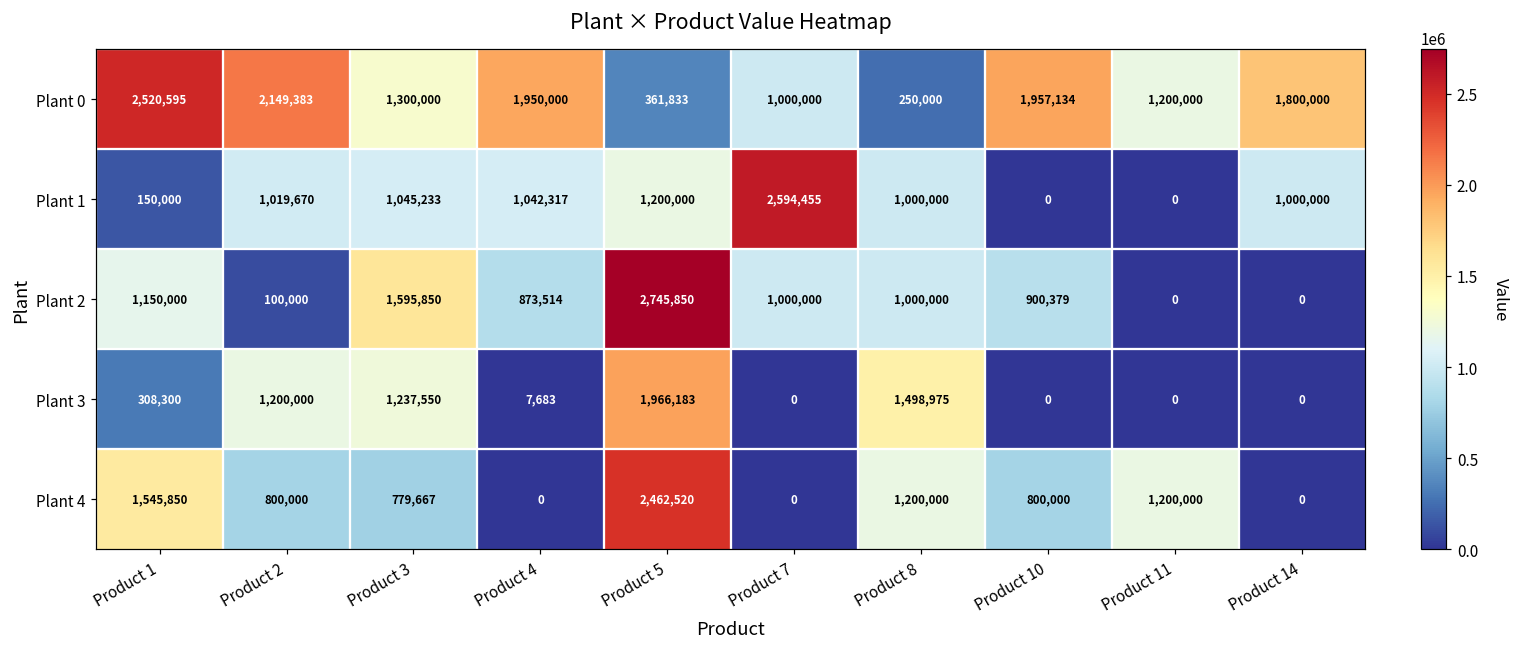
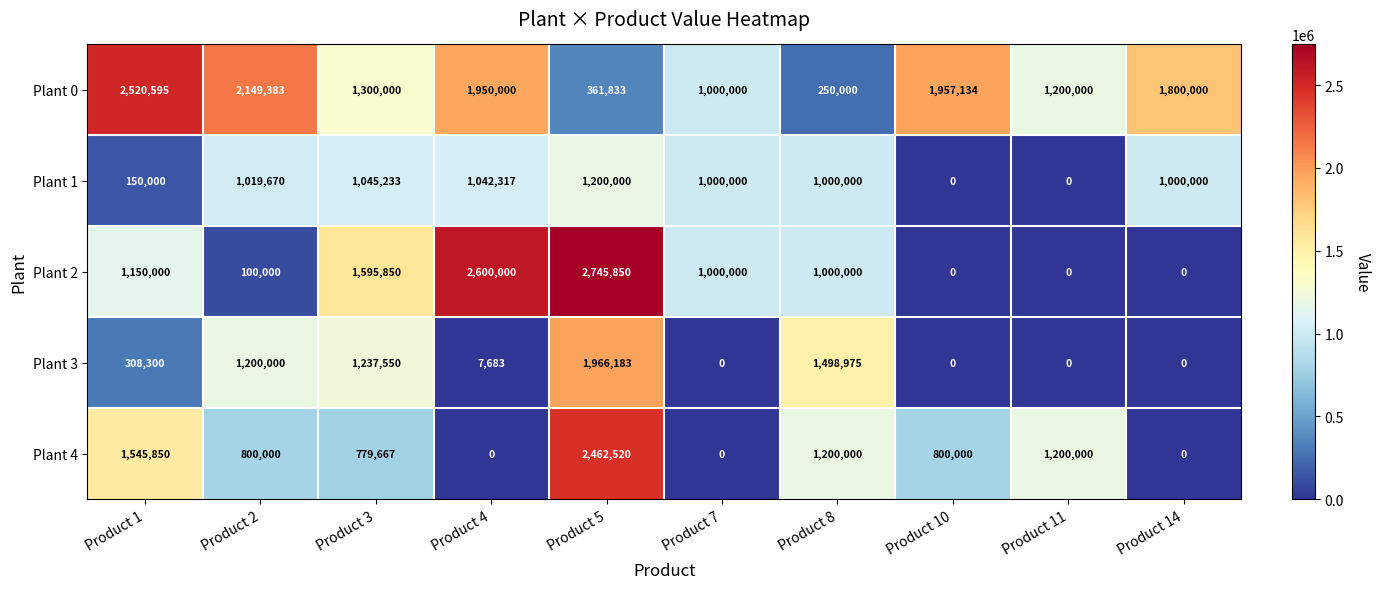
  {
    "Plant 0": {
      "Product 1": "2,520,595",
      "Product 2": "2,149,383",
      "Product 3": "1,300,000",
      "Product 4": "1,950,000",
      "Product 5": "361,833",
      "Product 7": "1,000,000",
      "Product 8": "250,000",
      "Product 10": "1,957,134",
      "Product 11": "1,200,000",
      "Product 14": "1,800,000"
    },
    "Plant 1": {
      "Product 1": "150,000",
      "Product 2": "1,019,670",
      "Product 3": "1,045,233",
      "Product 4": "1,042,317",
      "Product 5": "1,200,000",
-     "Product 7": "2,594,455",
+     "Product 7": "1,000,000",
      "Product 8": "1,000,000",
      "Product 10": "0",
      "Product 11": "0",
      "Product 14": "1,000,000"
    },
    "Plant 2": {
      "Product 1": "1,150,000",
      "Product 2": "100,000",
      "Product 3": "1,595,850",
-     "Product 4": "873,514",
+     "Product 4": "2,600,000",
      "Product 5": "2,745,850",
      "Product 7": "1,000,000",
      "Product 8": "1,000,000",
-     "Product 10": "900,379",
+     "Product 10": "0",
      "Product 11": "0",
      "Product 14": "0"
    },
    "Plant 3": {
      "Product 1": "308,300",
      "Product 2": "1,200,000",
      "Product 3": "1,237,550",
      "Product 4": "7,683",
      "Product 5": "1,966,183",
      "Product 7": "0",
      "Product 8": "1,498,975",
      "Product 10": "0",
      "Product 11": "0",
      "Product 14": "0"
    },
    "Plant 4": {
      "Product 1": "1,545,850",
      "Product 2": "800,000",
      "Product 3": "779,667",
      "Product 4": "0",
      "Product 5": "2,462,520",
      "Product 7": "0",
      "Product 8": "1,200,000",
      "Product 10": "800,000",
      "Product 11": "1,200,000",
      "Product 14": "0"
    }
  }
